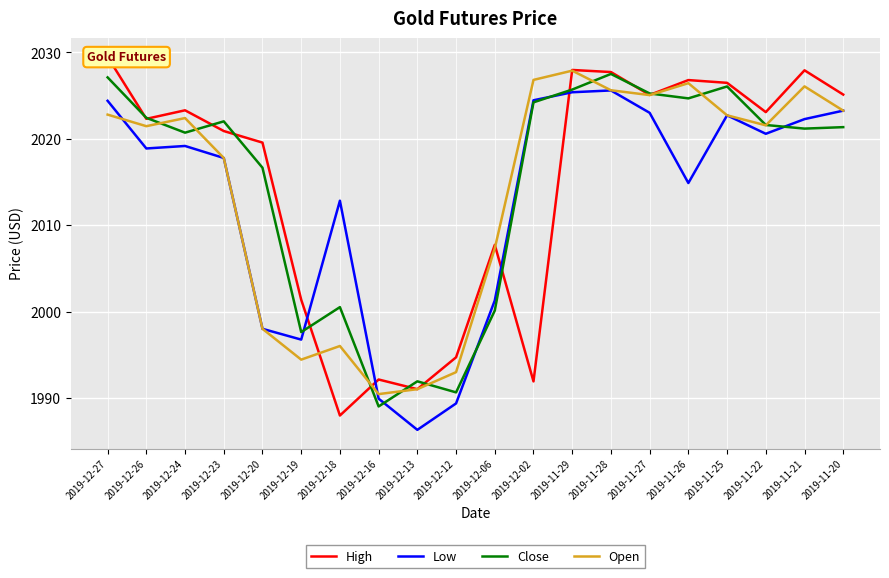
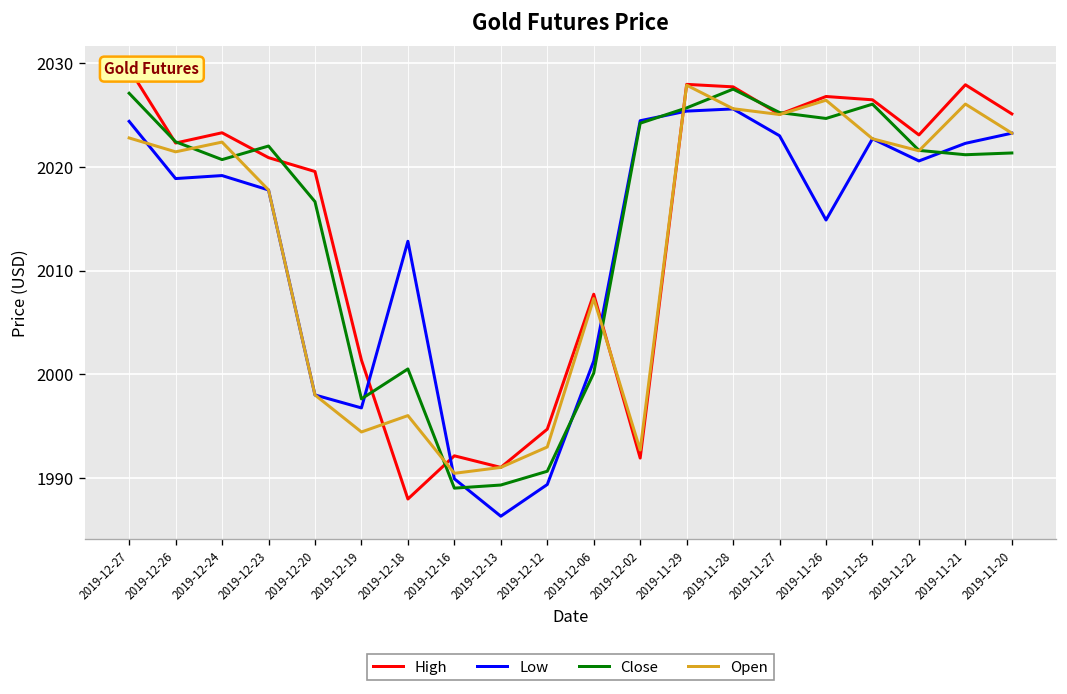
  {
    "High": {
      "2019-12-24": 2023,
      "2019-12-23": 2021,
      "2019-12-20": 2020,
      "2019-12-19": 2001,
      "2019-12-18": 1988,
      "2019-12-16": 1992,
      "2019-12-12": 1995,
      "2019-12-06": 2008,
      "2019-12-02": 1992,
      "2019-11-26": 2027,
      "2019-11-25": 2026,
      "2019-11-22": 2023,
      "2019-11-21": 2028,
      "2019-11-20": 2025
    },
    "Low": {
      "2019-12-27": 2024,
      "2019-12-26": 2019,
      "2019-12-24": 2019,
      "2019-12-19": 1997,
      "2019-12-18": 2013,
      "2019-12-16": 1990,
      "2019-12-13": 1986,
      "2019-12-12": 1989,
      "2019-12-06": 2001,
      "2019-11-29": 2025,
      "2019-11-27": 2023,
      "2019-11-26": 2015,
      "2019-11-22": 2021,
      "2019-11-21": 2022
    },
    "Close": {
      "2019-12-27": 2027,
      "2019-12-24": 2021,
      "2019-12-23": 2022,
      "2019-12-20": 2017,
      "2019-12-19": 1998,
      "2019-12-18": 2001,
      "2019-12-16": 1989,
-     "2019-12-13": 1992,
+     "2019-12-13": 1989,
      "2019-12-12": 1991,
      "2019-12-06": 2000,
      "2019-11-29": 2026,
      "2019-11-26": 2025,
      "2019-11-25": 2026,
      "2019-11-21": 2021,
      "2019-11-20": 2021
    },
    "Open": {
      "2019-12-27": 2023,
      "2019-12-26": 2021,
      "2019-12-24": 2022,
      "2019-12-19": 1994,
      "2019-12-18": 1996,
      "2019-12-16": 1990,
      "2019-12-12": 1993,
      "2019-12-06": 2007,
-     "2019-12-02": 2027,
+     "2019-12-02": 1993,
      "2019-11-26": 2026,
      "2019-11-21": 2026
    }
  }
